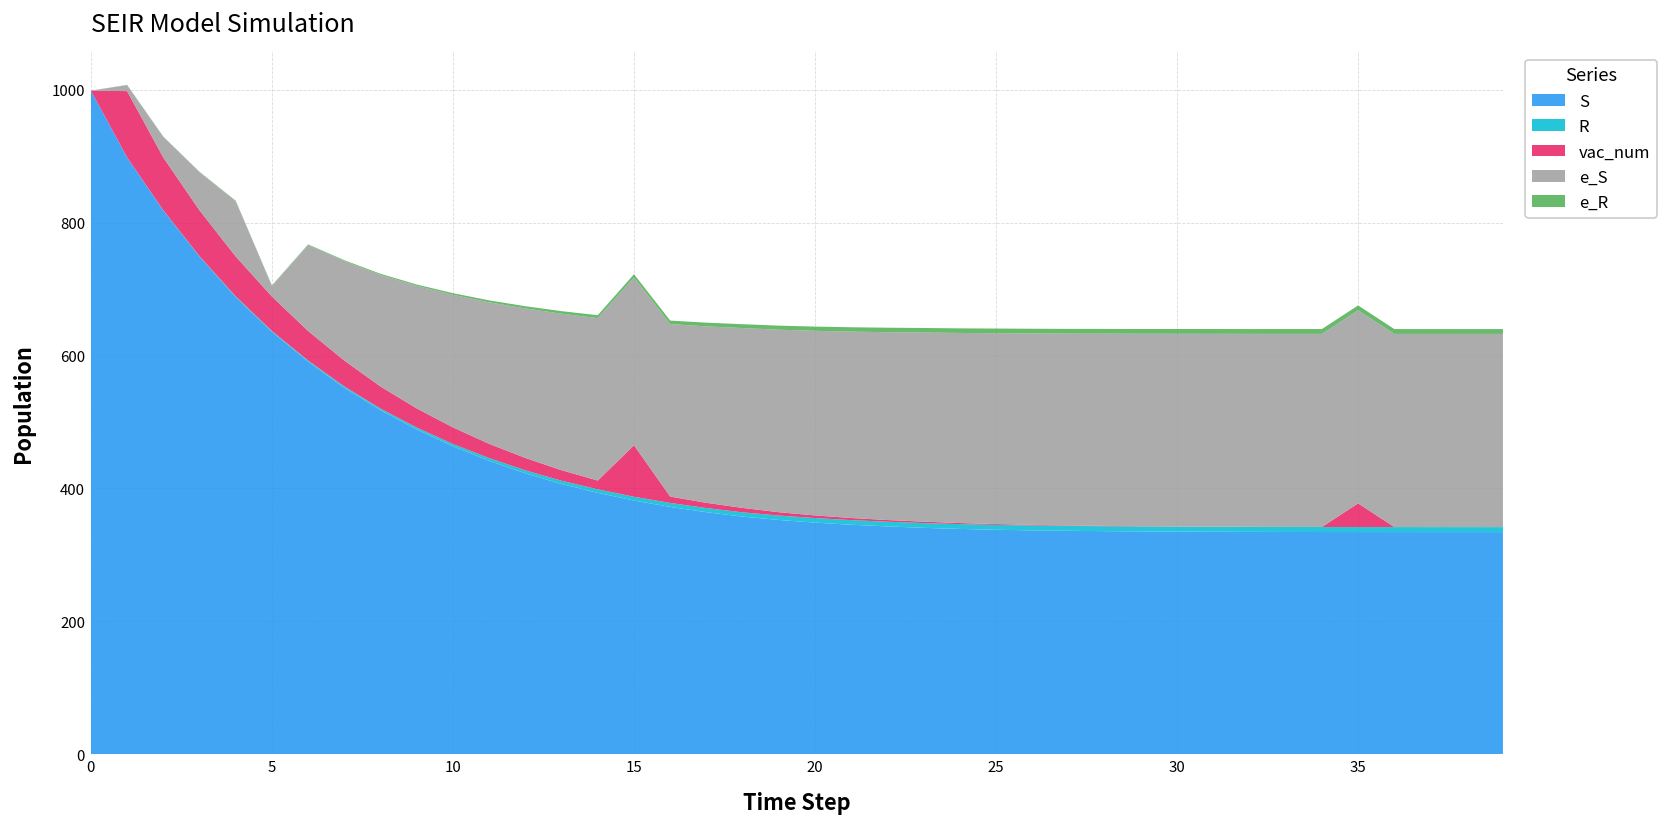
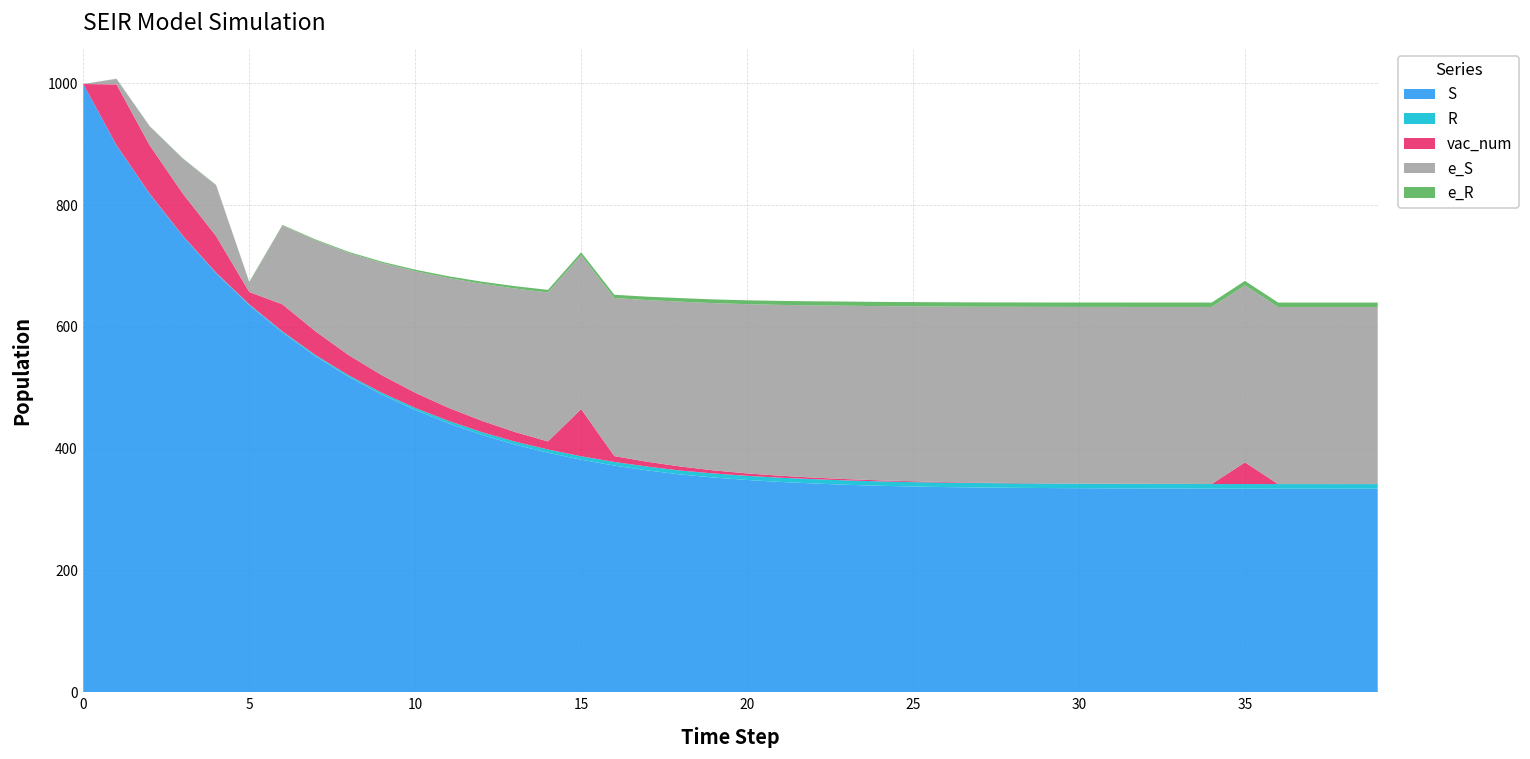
  {
    "vac_num": {
-     "5": 50,
+     "5": 20,
      "10": 20,
      "15": 80,
      "35": 40
    },
    "e_S": {
      "15": 250,
      "20": 280,
      "25": 290,
      "30": 290,
      "35": 290
    },
    "e_R": {
      "15": 0,
      "20": 10,
      "25": 10,
      "30": 10,
      "35": 10
    }
  }
